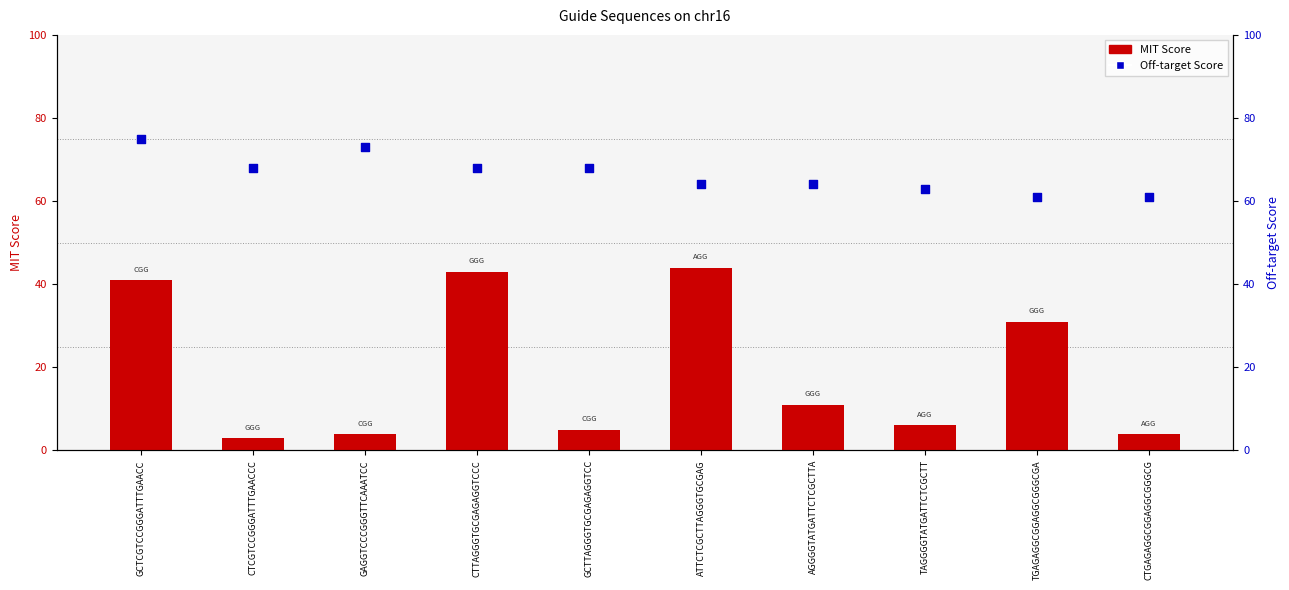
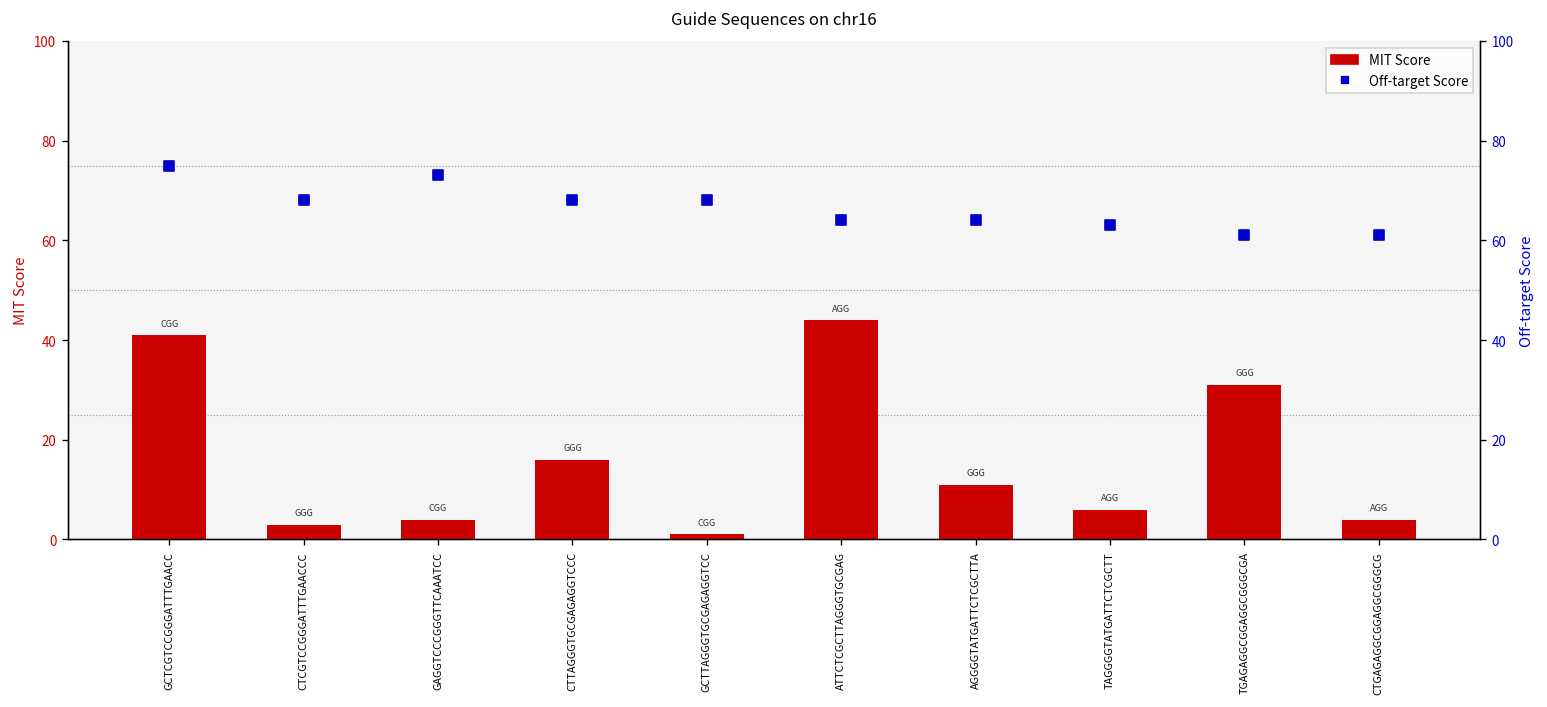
  {
    "MIT Score": {
      "GCTCGTCCGGGATTTGAACC": 41,
      "CTCGTCCGGGATTTGAACCC": 3,
      "GAGGTCCCGGGTTCAAATCC": 4,
-     "CTTAGGGTGCGAGAGGTCCC": 43,
-     "GCTTAGGGTGCGAGAGGTCC": 5,
+     "CTTAGGGTGCGAGAGGTCCC": 16,
+     "GCTTAGGGTGCGAGAGGTCC": 1,
      "ATTCTCGCTTAGGGTGCGAG": 44,
      "AGGGGTATGATTCTCGCTTA": 11,
      "TAGGGGTATGATTCTCGCTT": 6,
      "TGAGAGGCGGAGGCGGGCGA": 31,
      "CTGAGAGGCGGAGGCGGGCG": 4
    }
  }
